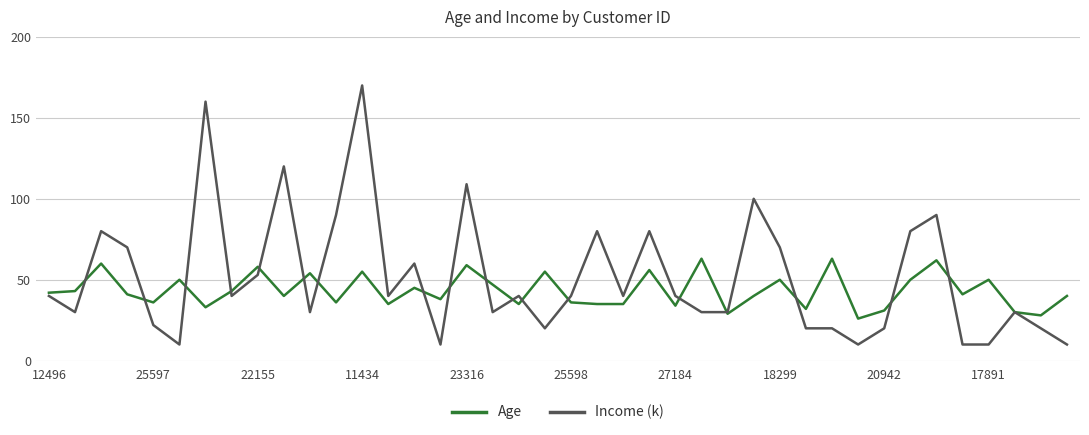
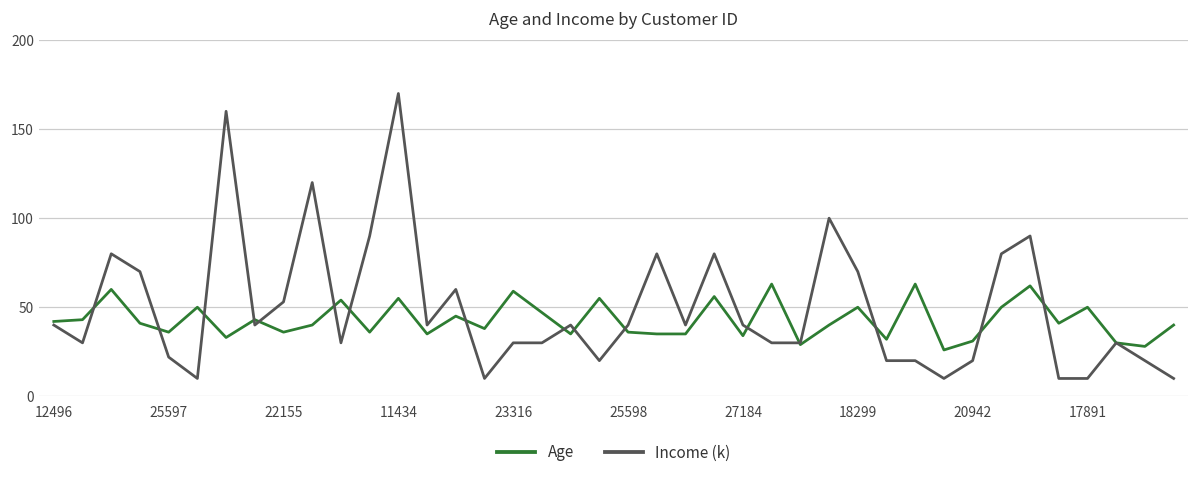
  {
    "Age": {
      "12496": 42,
      "25597": 36,
-     "22155": 58,
+     "22155": 36,
      "11434": 55,
      "23316": 59,
      "25598": 36,
      "27184": 34,
      "18299": 50,
      "20942": 31,
      "17891": 50
    },
    "Income (k)": {
      "12496": 40,
      "25597": 22,
      "22155": 53,
      "11434": 170,
-     "23316": 109,
+     "23316": 30,
      "25598": 40,
      "27184": 40,
      "18299": 70,
      "20942": 20,
      "17891": 10
    }
  }
